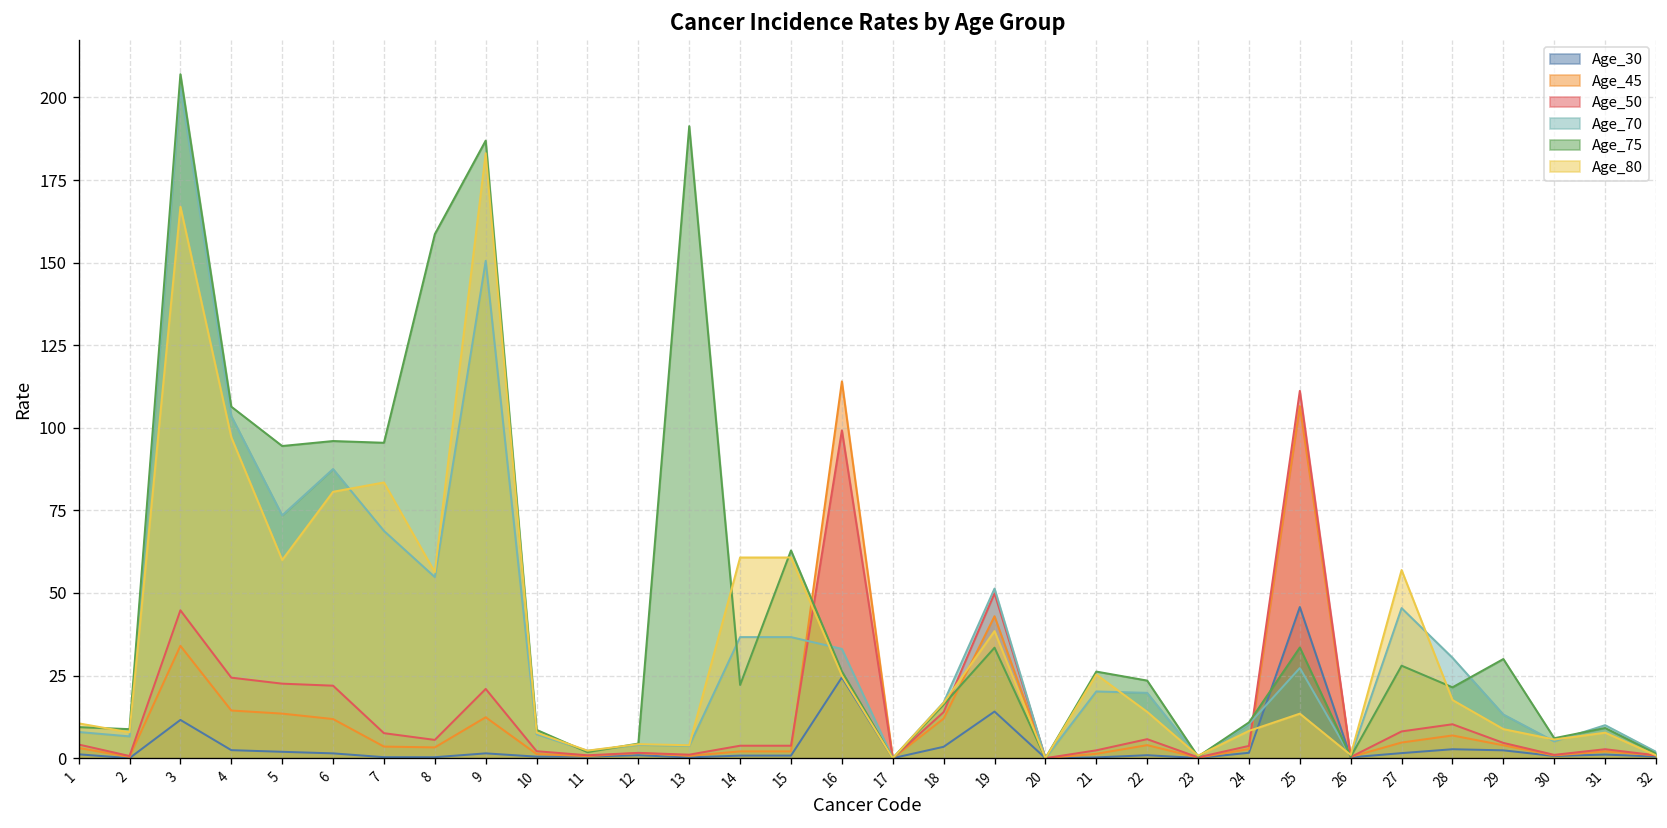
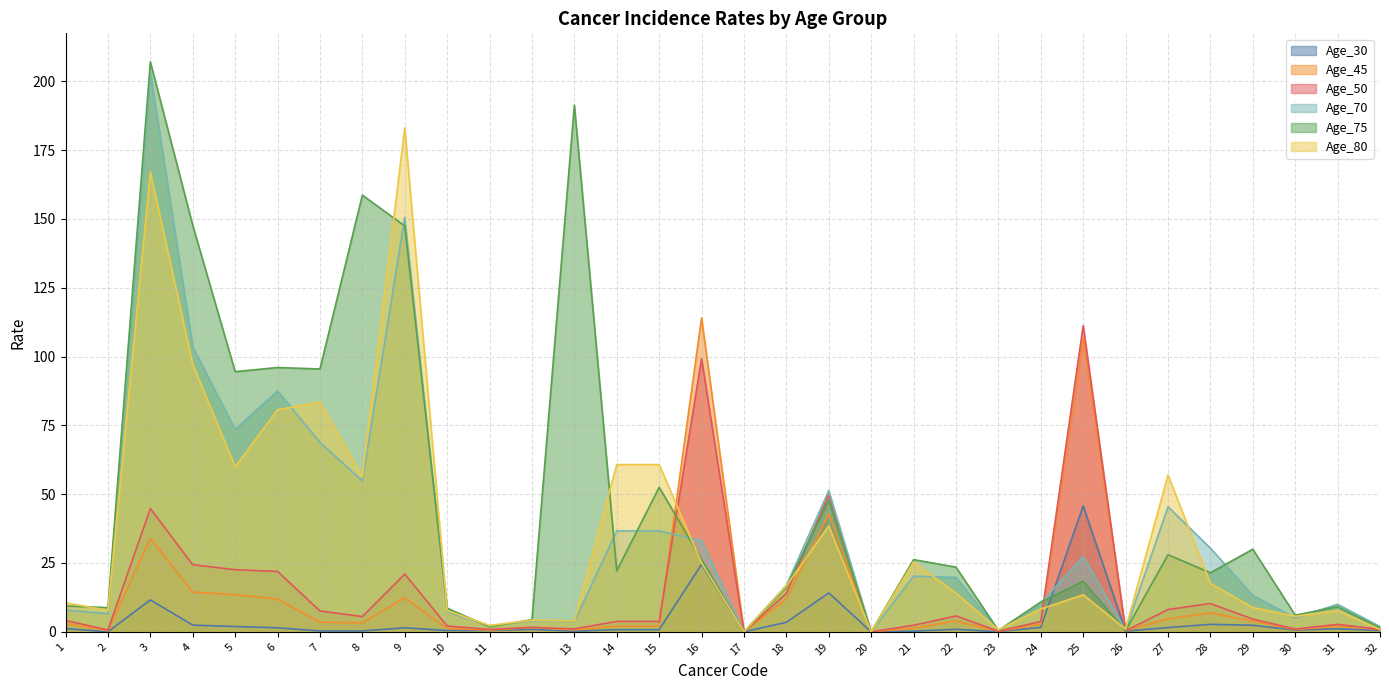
  {
    "Age_75": {
      "1": 9,
      "2": 9,
      "3": 207,
-     "4": 106,
+     "4": 148,
      "5": 94,
      "6": 96,
      "7": 95,
      "8": 159,
-     "9": 187,
+     "9": 147,
      "13": 191,
      "14": 22,
-     "15": 63,
+     "15": 52,
      "16": 26,
-     "19": 33,
+     "19": 48,
      "22": 23,
-     "25": 33,
+     "25": 18,
      "27": 28,
      "28": 21,
      "29": 30
    }
  }
